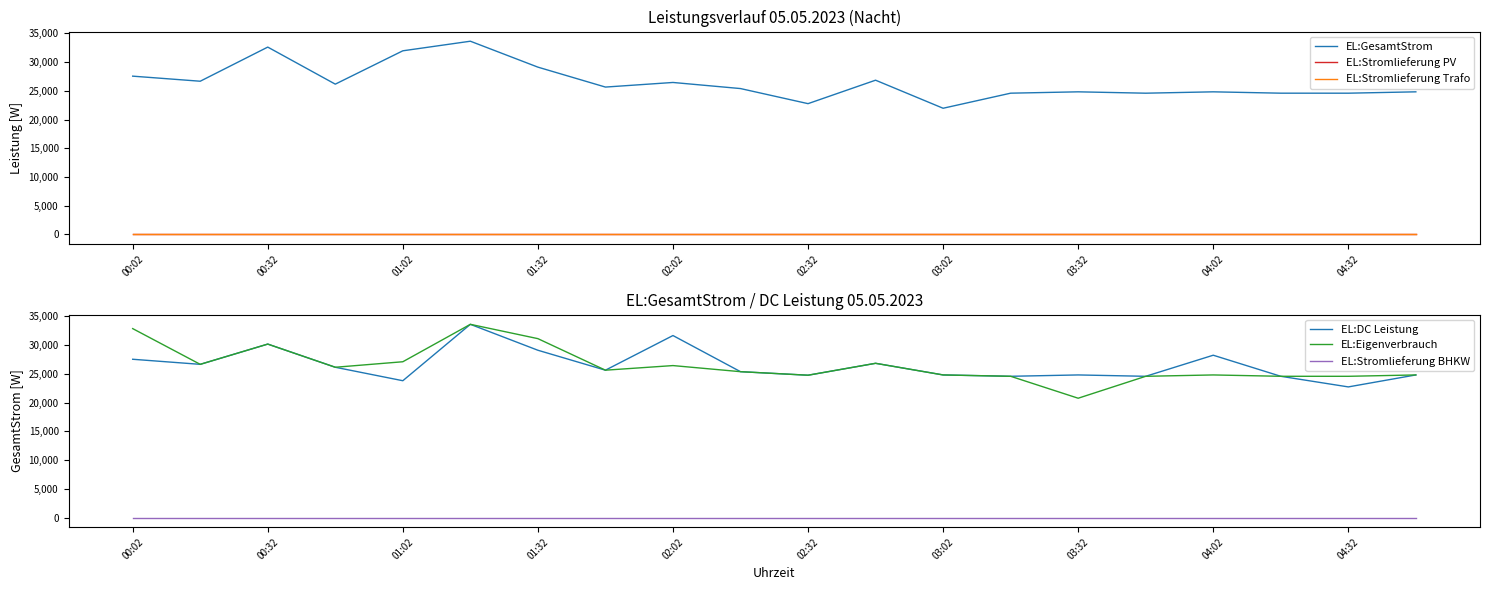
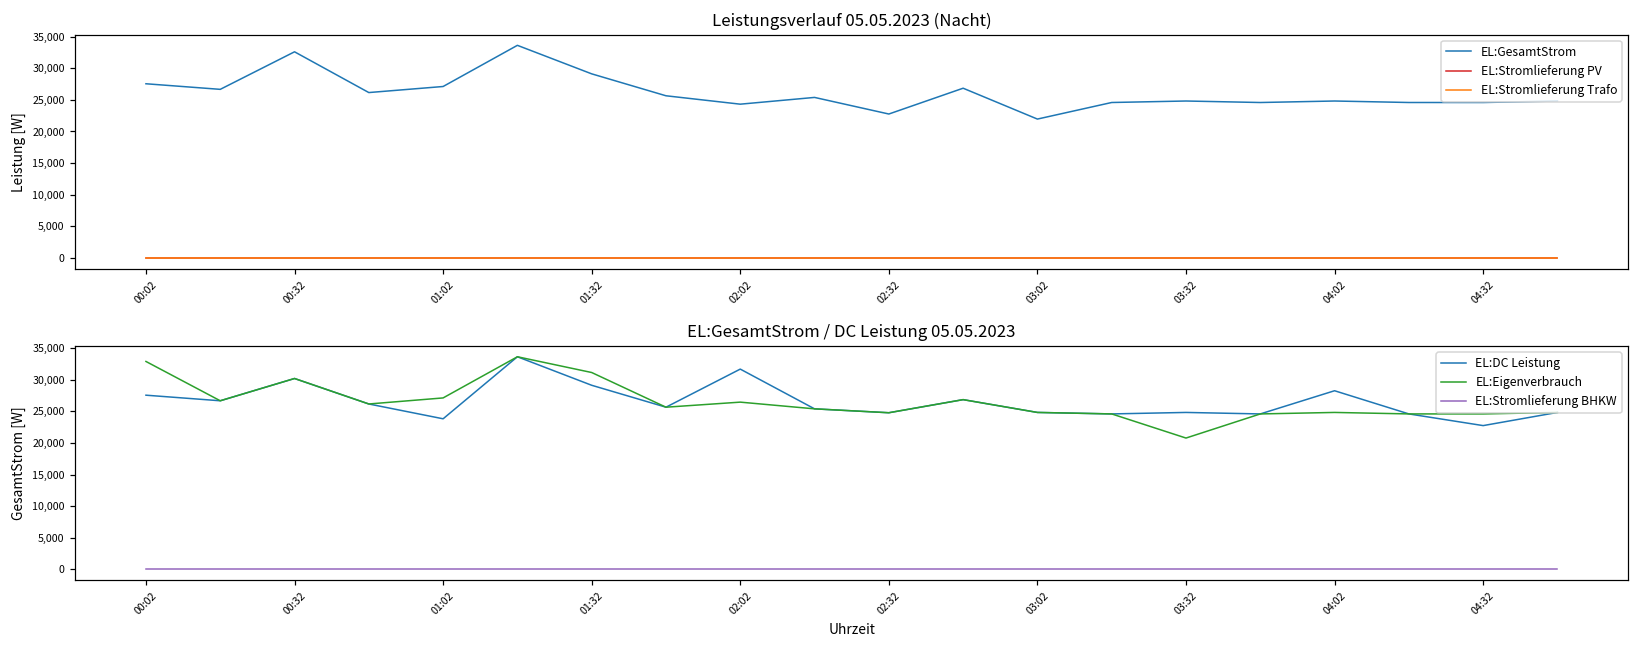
  {
    "Leistungsverlauf 05.05.2023 (Nacht)": {
      "EL:GesamtStrom": {
        "00:02": "28,000",
        "00:32": "33,000",
-       "01:02": "32,000",
+       "01:02": "27,000",
        "01:32": "29,000",
-       "02:02": "26,000",
+       "02:02": "24,000",
        "02:32": "23,000",
        "03:02": "22,000",
        "03:32": "25,000",
        "04:02": "25,000",
        "04:32": "25,000"
      },
      "EL:Stromlieferung Trafo": {
        "00:02": "0",
        "00:32": "0",
        "01:02": "0",
        "01:32": "0",
        "02:02": "0",
        "02:32": "0",
        "03:02": "0",
        "03:32": "0",
        "04:02": "0",
        "04:32": "0"
      }
    },
    "EL:GesamtStrom / DC Leistung 05.05.2023": {
      "EL:DC Leistung": {
        "00:02": "28,000",
        "01:02": "24,000",
        "01:32": "29,000",
        "02:02": "32,000",
        "03:32": "25,000",
        "04:02": "28,000",
        "04:32": "23,000"
      },
      "EL:Eigenverbrauch": {
        "00:02": "33,000",
        "01:02": "27,000",
        "01:32": "31,000",
        "02:02": "26,000",
        "03:32": "21,000",
        "04:02": "25,000",
        "04:32": "25,000"
      },
      "EL:Stromlieferung BHKW": {
        "00:02": "0",
        "00:32": "0",
        "01:02": "0",
        "01:32": "0",
        "02:02": "0",
        "02:32": "0",
        "03:02": "0",
        "03:32": "0",
        "04:02": "0",
        "04:32": "0"
      }
    }
  }
